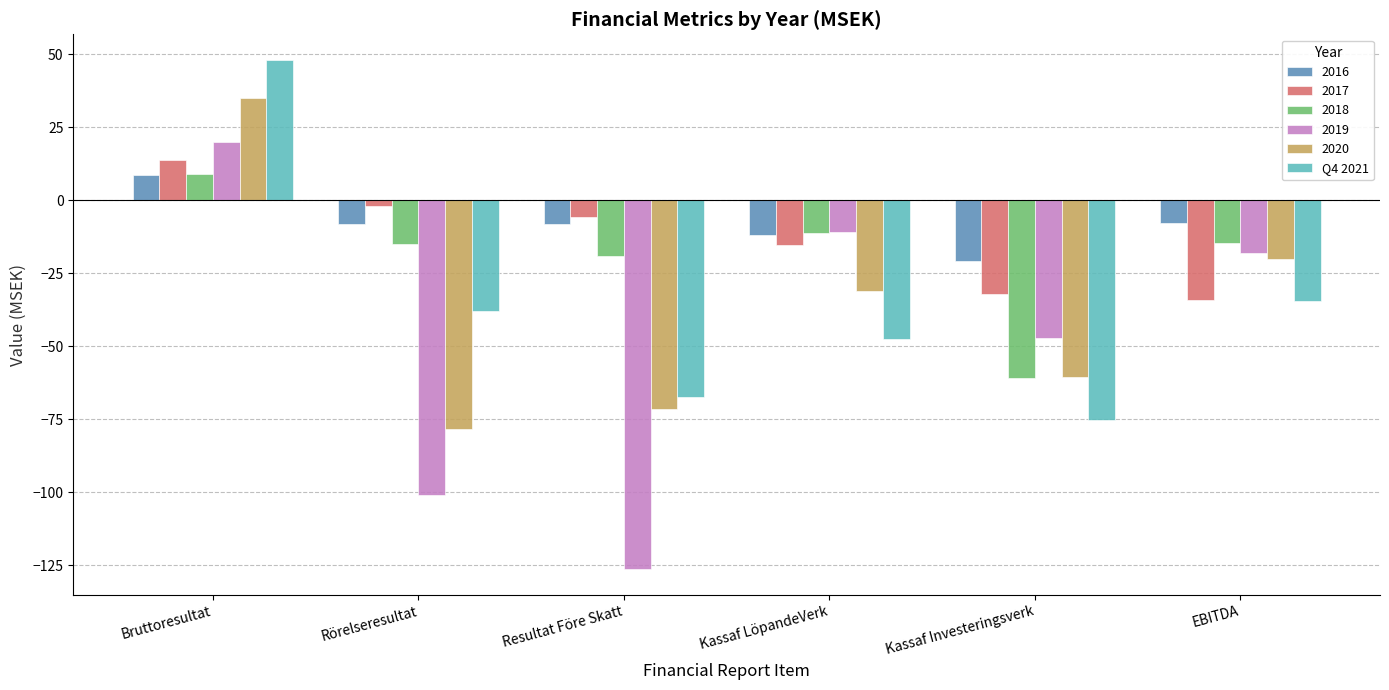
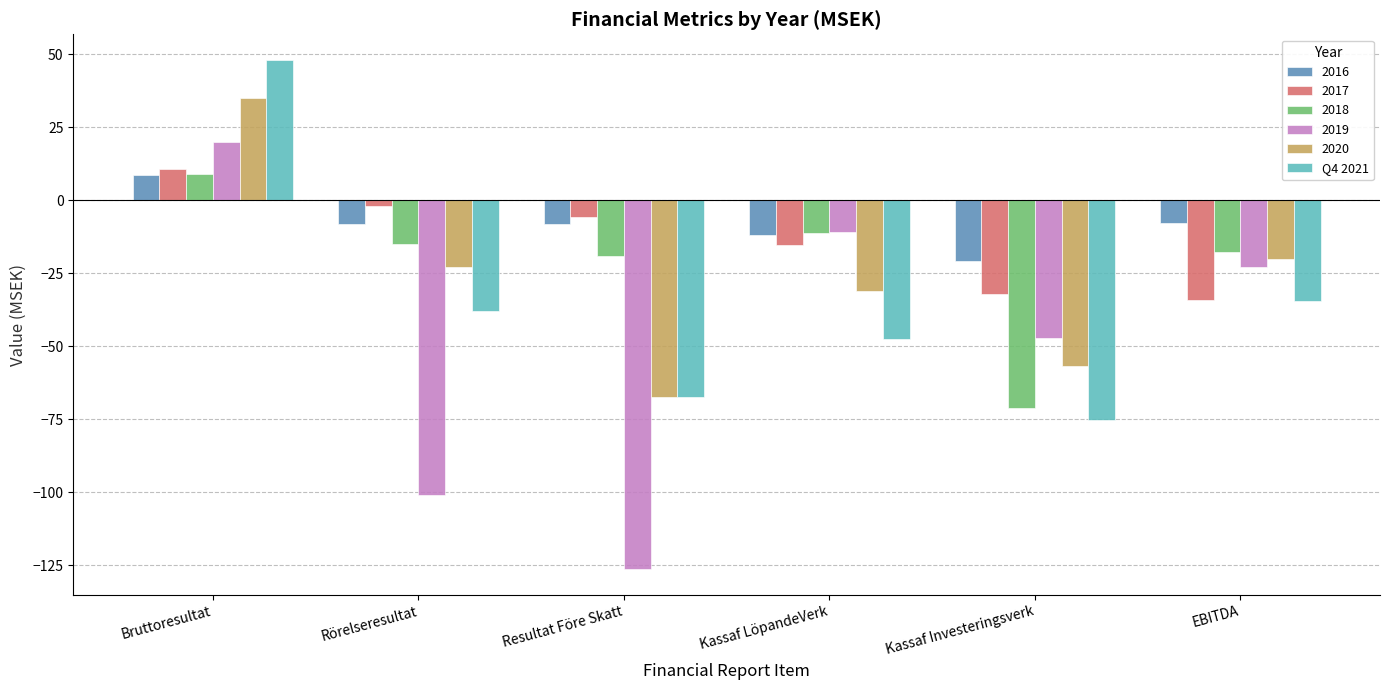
  {
    "2017": {
-     "Bruttoresultat": 14,
+     "Bruttoresultat": 11,
      "Rörelseresultat": -2,
      "Resultat Före Skatt": -6,
      "Kassaf LöpandeVerk": -15,
      "Kassaf Investeringsverk": -32,
      "EBITDA": -34
    },
    "2018": {
      "Bruttoresultat": 9,
      "Rörelseresultat": -15,
      "Resultat Före Skatt": -19,
      "Kassaf LöpandeVerk": -11,
-     "Kassaf Investeringsverk": -61,
-     "EBITDA": -15
+     "Kassaf Investeringsverk": -71,
+     "EBITDA": -18
    },
    "2019": {
      "Bruttoresultat": 20,
      "Rörelseresultat": -101,
      "Resultat Före Skatt": -126,
      "Kassaf LöpandeVerk": -11,
      "Kassaf Investeringsverk": -47,
-     "EBITDA": -18
+     "EBITDA": -23
    },
    "2020": {
      "Bruttoresultat": 35,
-     "Rörelseresultat": -78,
-     "Resultat Före Skatt": -71,
+     "Rörelseresultat": -23,
+     "Resultat Före Skatt": -67,
      "Kassaf LöpandeVerk": -31,
-     "Kassaf Investeringsverk": -61,
+     "Kassaf Investeringsverk": -57,
      "EBITDA": -20
    }
  }
